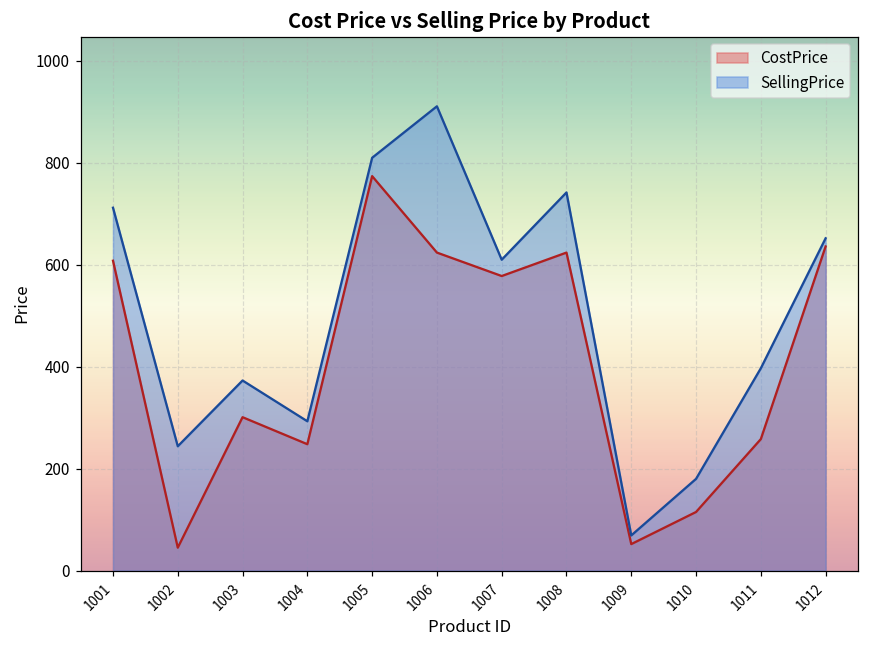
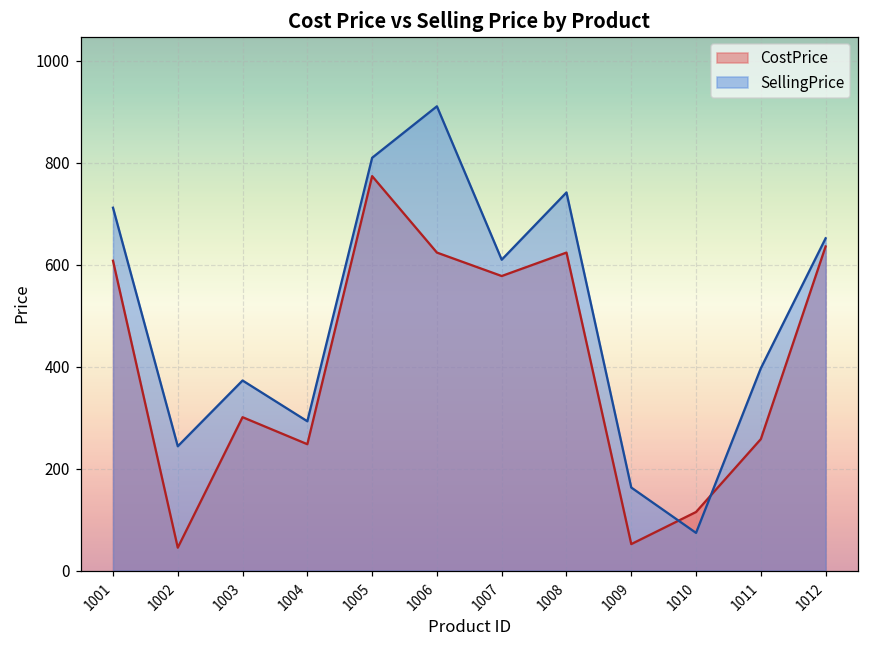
  {
    "CostPrice": {
      "1001": 610,
      "1002": 50,
      "1003": 300,
      "1004": 250,
      "1005": 770,
      "1006": 620,
      "1007": 580,
      "1008": 620,
      "1009": 50,
      "1010": 120,
      "1011": 260,
      "1012": 640
    },
    "SellingPrice": {
      "1001": 710,
      "1002": 240,
      "1003": 370,
      "1004": 290,
      "1005": 810,
      "1006": 910,
      "1007": 610,
      "1008": 740,
-     "1009": 70,
-     "1010": 180,
+     "1009": 160,
+     "1010": 70,
      "1011": 400,
      "1012": 650
    }
  }
